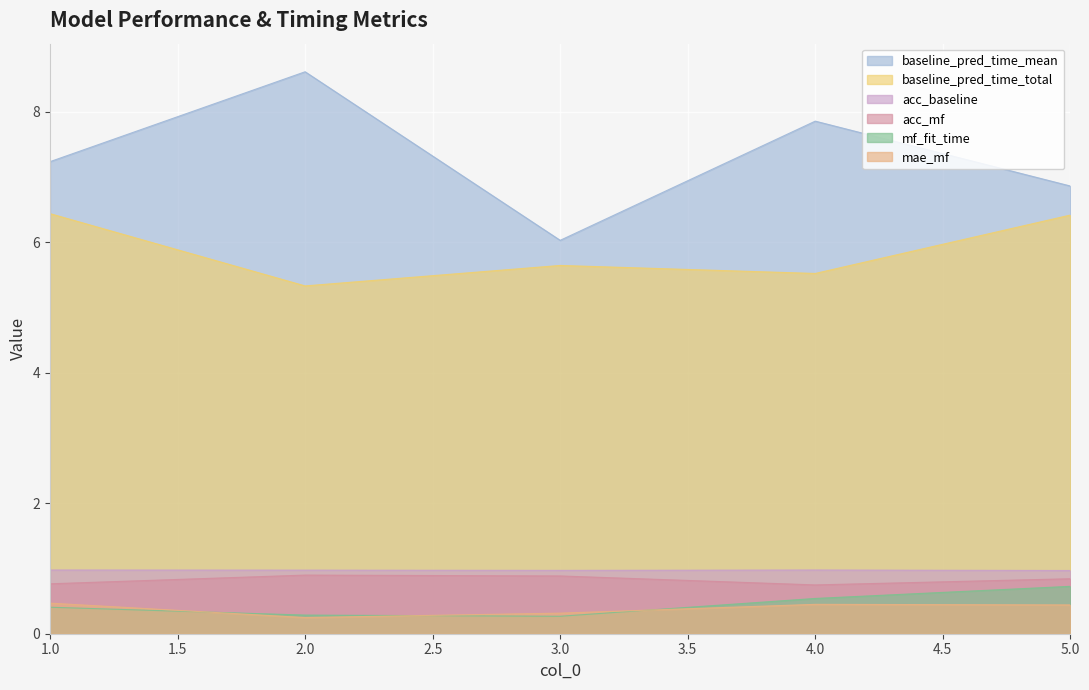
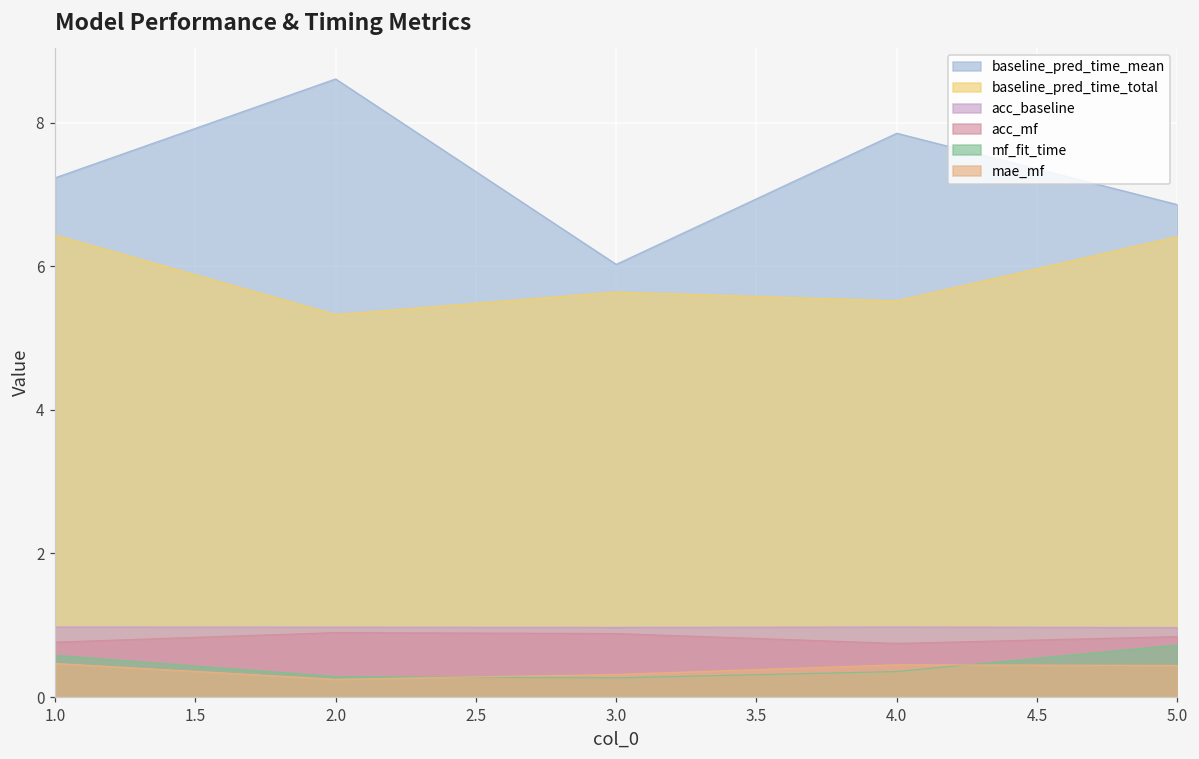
  {
    "mf_fit_time": {
-     "1.0": 0.4,
+     "1.0": 0.6,
      "3.0": 0.3,
-     "4.0": 0.5,
+     "4.0": 0.4,
      "5.0": 0.7
    }
  }
